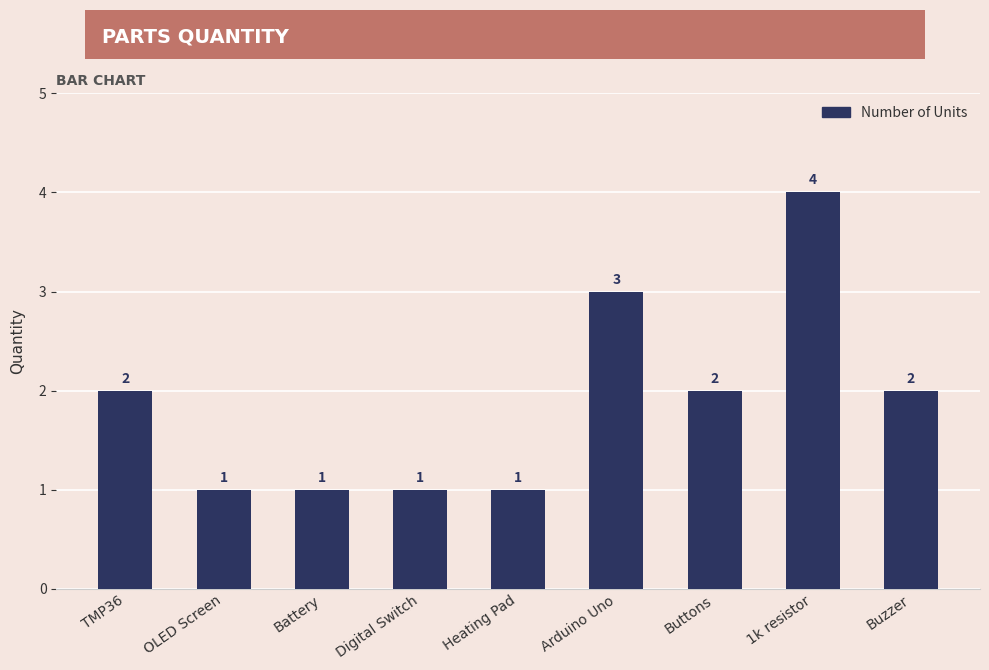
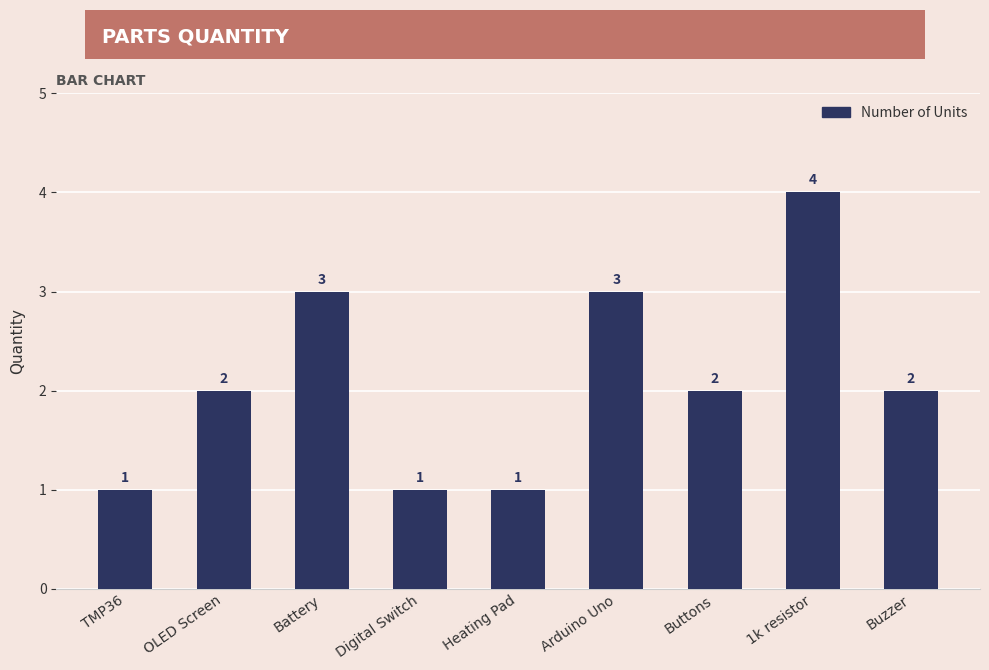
  {
-   "TMP36": 2,
-   "OLED Screen": 1,
-   "Battery": 1,
+   "TMP36": 1,
+   "OLED Screen": 2,
+   "Battery": 3,
    "Digital Switch": 1,
    "Heating Pad": 1,
    "Arduino Uno": 3,
    "Buttons": 2,
    "1k resistor": 4,
    "Buzzer": 2
  }
